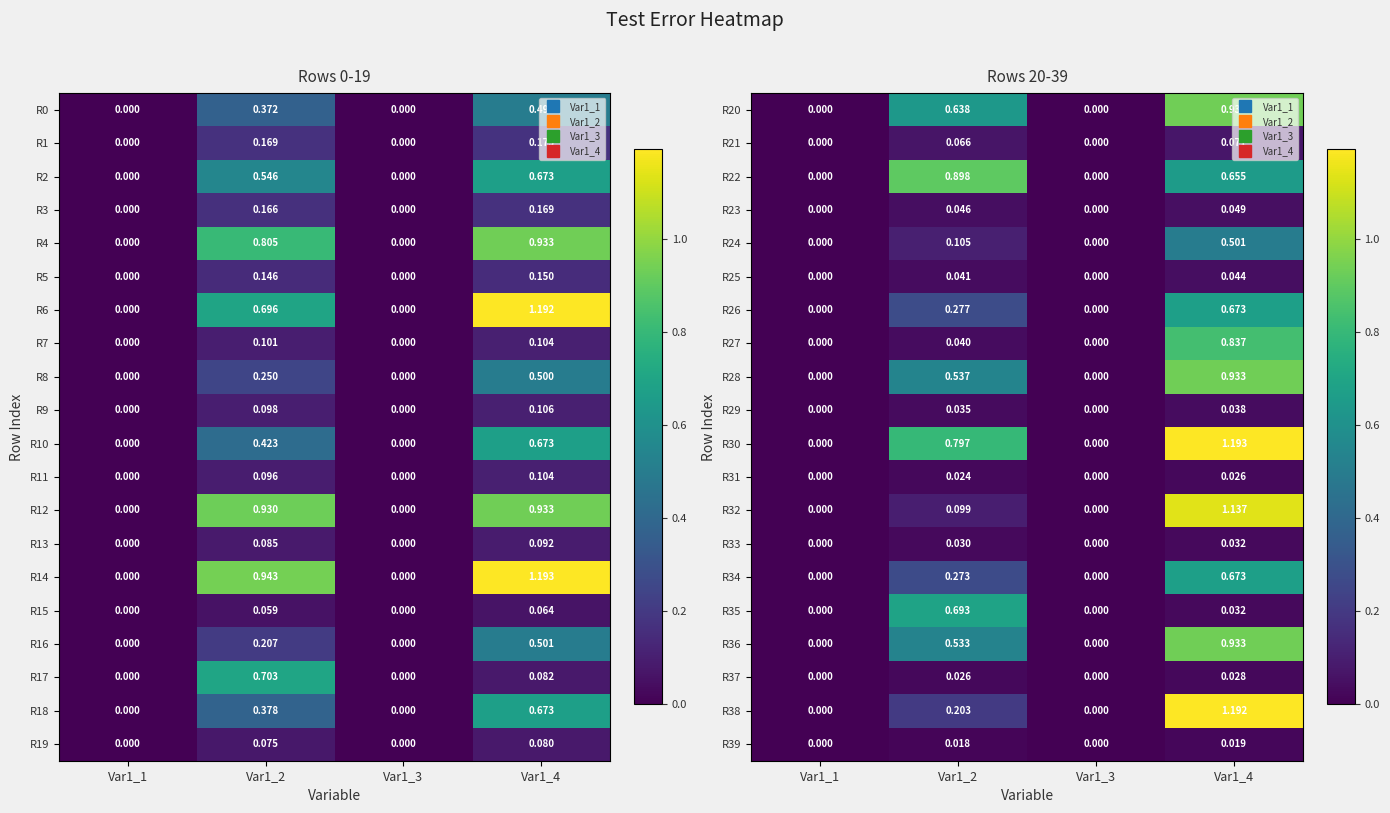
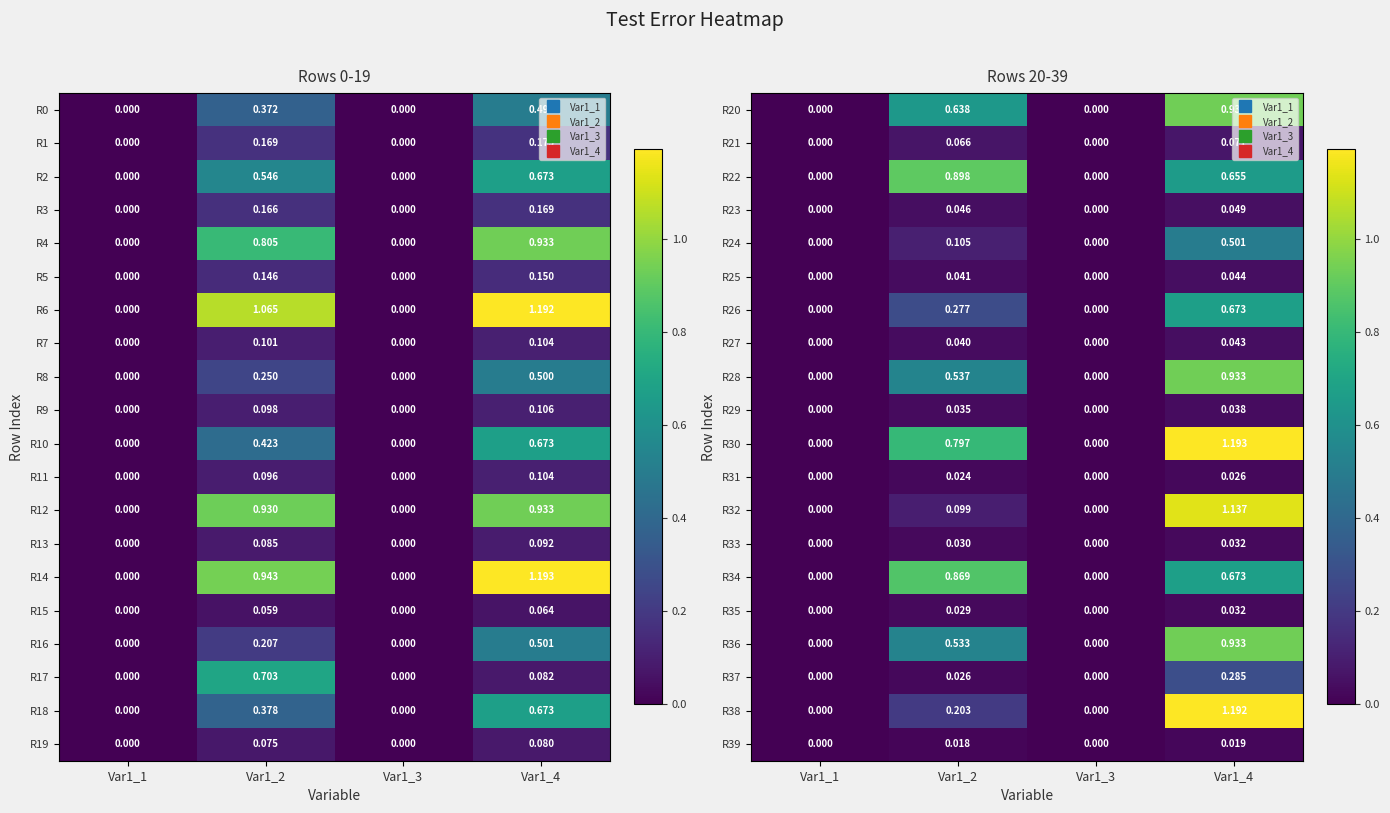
  {
    "Rows 0-19": {
      "R0": {
        "Var1_1": 0.000,
        "Var1_2": 0.372,
        "Var1_3": 0.000
      },
      "R1": {
        "Var1_1": 0.000,
        "Var1_2": 0.169,
        "Var1_3": 0.000
      },
      "R2": {
        "Var1_1": 0.000,
        "Var1_2": 0.546,
        "Var1_3": 0.000,
        "Var1_4": 0.673
      },
      "R3": {
        "Var1_1": 0.000,
        "Var1_2": 0.166,
        "Var1_3": 0.000,
        "Var1_4": 0.169
      },
      "R4": {
        "Var1_1": 0.000,
        "Var1_2": 0.805,
        "Var1_3": 0.000,
        "Var1_4": 0.933
      },
      "R5": {
        "Var1_1": 0.000,
        "Var1_2": 0.146,
        "Var1_3": 0.000,
        "Var1_4": 0.150
      },
      "R6": {
        "Var1_1": 0.000,
-       "Var1_2": 0.696,
+       "Var1_2": 1.065,
        "Var1_3": 0.000,
        "Var1_4": 1.192
      },
      "R7": {
        "Var1_1": 0.000,
        "Var1_2": 0.101,
        "Var1_3": 0.000,
        "Var1_4": 0.104
      },
      "R8": {
        "Var1_1": 0.000,
        "Var1_2": 0.250,
        "Var1_3": 0.000,
        "Var1_4": 0.500
      },
      "R9": {
        "Var1_1": 0.000,
        "Var1_2": 0.098,
        "Var1_3": 0.000,
        "Var1_4": 0.106
      },
      "R10": {
        "Var1_1": 0.000,
        "Var1_2": 0.423,
        "Var1_3": 0.000,
        "Var1_4": 0.673
      },
      "R11": {
        "Var1_1": 0.000,
        "Var1_2": 0.096,
        "Var1_3": 0.000,
        "Var1_4": 0.104
      },
      "R12": {
        "Var1_1": 0.000,
        "Var1_2": 0.930,
        "Var1_3": 0.000,
        "Var1_4": 0.933
      },
      "R13": {
        "Var1_1": 0.000,
        "Var1_2": 0.085,
        "Var1_3": 0.000,
        "Var1_4": 0.092
      },
      "R14": {
        "Var1_1": 0.000,
        "Var1_2": 0.943,
        "Var1_3": 0.000,
        "Var1_4": 1.193
      },
      "R15": {
        "Var1_1": 0.000,
        "Var1_2": 0.059,
        "Var1_3": 0.000,
        "Var1_4": 0.064
      },
      "R16": {
        "Var1_1": 0.000,
        "Var1_2": 0.207,
        "Var1_3": 0.000,
        "Var1_4": 0.501
      },
      "R17": {
        "Var1_1": 0.000,
        "Var1_2": 0.703,
        "Var1_3": 0.000,
        "Var1_4": 0.082
      },
      "R18": {
        "Var1_1": 0.000,
        "Var1_2": 0.378,
        "Var1_3": 0.000,
        "Var1_4": 0.673
      },
      "R19": {
        "Var1_1": 0.000,
        "Var1_2": 0.075,
        "Var1_3": 0.000,
        "Var1_4": 0.080
      }
    },
    "Rows 20-39": {
      "R20": {
        "Var1_1": 0.000,
        "Var1_2": 0.638,
        "Var1_3": 0.000
      },
      "R21": {
        "Var1_1": 0.000,
        "Var1_2": 0.066,
        "Var1_3": 0.000
      },
      "R22": {
        "Var1_1": 0.000,
        "Var1_2": 0.898,
        "Var1_3": 0.000,
        "Var1_4": 0.655
      },
      "R23": {
        "Var1_1": 0.000,
        "Var1_2": 0.046,
        "Var1_3": 0.000,
        "Var1_4": 0.049
      },
      "R24": {
        "Var1_1": 0.000,
        "Var1_2": 0.105,
        "Var1_3": 0.000,
        "Var1_4": 0.501
      },
      "R25": {
        "Var1_1": 0.000,
        "Var1_2": 0.041,
        "Var1_3": 0.000,
        "Var1_4": 0.044
      },
      "R26": {
        "Var1_1": 0.000,
        "Var1_2": 0.277,
        "Var1_3": 0.000,
        "Var1_4": 0.673
      },
      "R27": {
        "Var1_1": 0.000,
        "Var1_2": 0.040,
        "Var1_3": 0.000,
-       "Var1_4": 0.837
+       "Var1_4": 0.043
      },
      "R28": {
        "Var1_1": 0.000,
        "Var1_2": 0.537,
        "Var1_3": 0.000,
        "Var1_4": 0.933
      },
      "R29": {
        "Var1_1": 0.000,
        "Var1_2": 0.035,
        "Var1_3": 0.000,
        "Var1_4": 0.038
      },
      "R30": {
        "Var1_1": 0.000,
        "Var1_2": 0.797,
        "Var1_3": 0.000,
        "Var1_4": 1.193
      },
      "R31": {
        "Var1_1": 0.000,
        "Var1_2": 0.024,
        "Var1_3": 0.000,
        "Var1_4": 0.026
      },
      "R32": {
        "Var1_1": 0.000,
        "Var1_2": 0.099,
        "Var1_3": 0.000,
        "Var1_4": 1.137
      },
      "R33": {
        "Var1_1": 0.000,
        "Var1_2": 0.030,
        "Var1_3": 0.000,
        "Var1_4": 0.032
      },
      "R34": {
        "Var1_1": 0.000,
-       "Var1_2": 0.273,
+       "Var1_2": 0.869,
        "Var1_3": 0.000,
        "Var1_4": 0.673
      },
      "R35": {
        "Var1_1": 0.000,
-       "Var1_2": 0.693,
+       "Var1_2": 0.029,
        "Var1_3": 0.000,
        "Var1_4": 0.032
      },
      "R36": {
        "Var1_1": 0.000,
        "Var1_2": 0.533,
        "Var1_3": 0.000,
        "Var1_4": 0.933
      },
      "R37": {
        "Var1_1": 0.000,
        "Var1_2": 0.026,
        "Var1_3": 0.000,
-       "Var1_4": 0.028
+       "Var1_4": 0.285
      },
      "R38": {
        "Var1_1": 0.000,
        "Var1_2": 0.203,
        "Var1_3": 0.000,
        "Var1_4": 1.192
      },
      "R39": {
        "Var1_1": 0.000,
        "Var1_2": 0.018,
        "Var1_3": 0.000,
        "Var1_4": 0.019
      }
    }
  }
